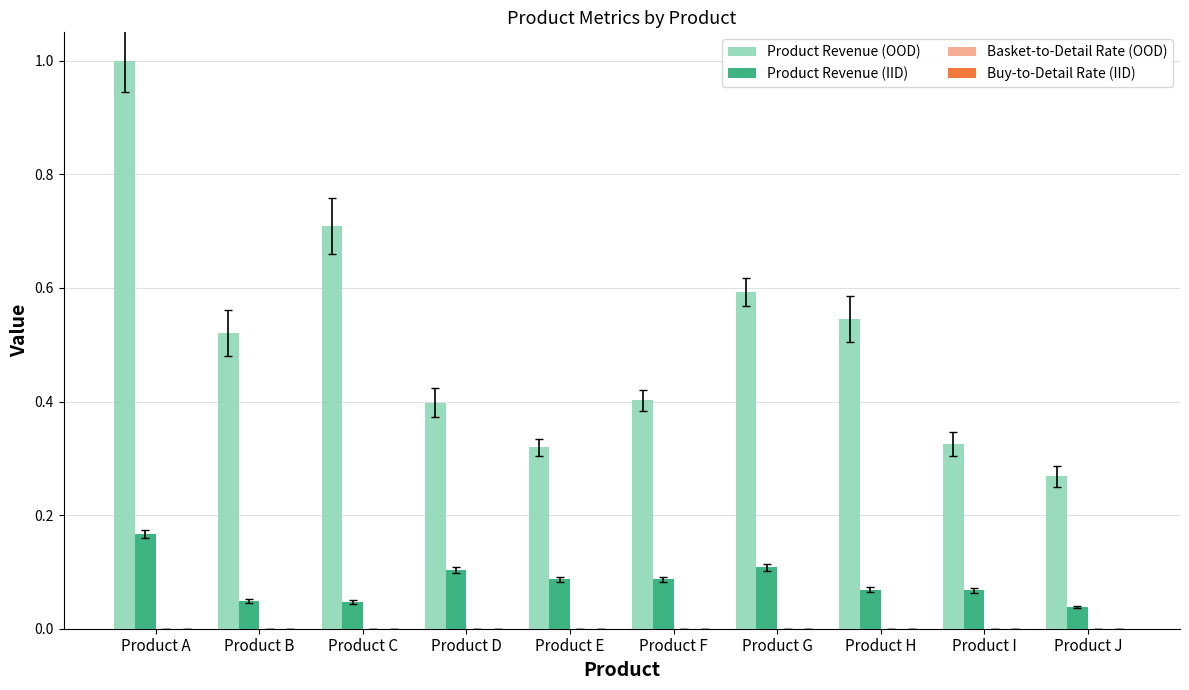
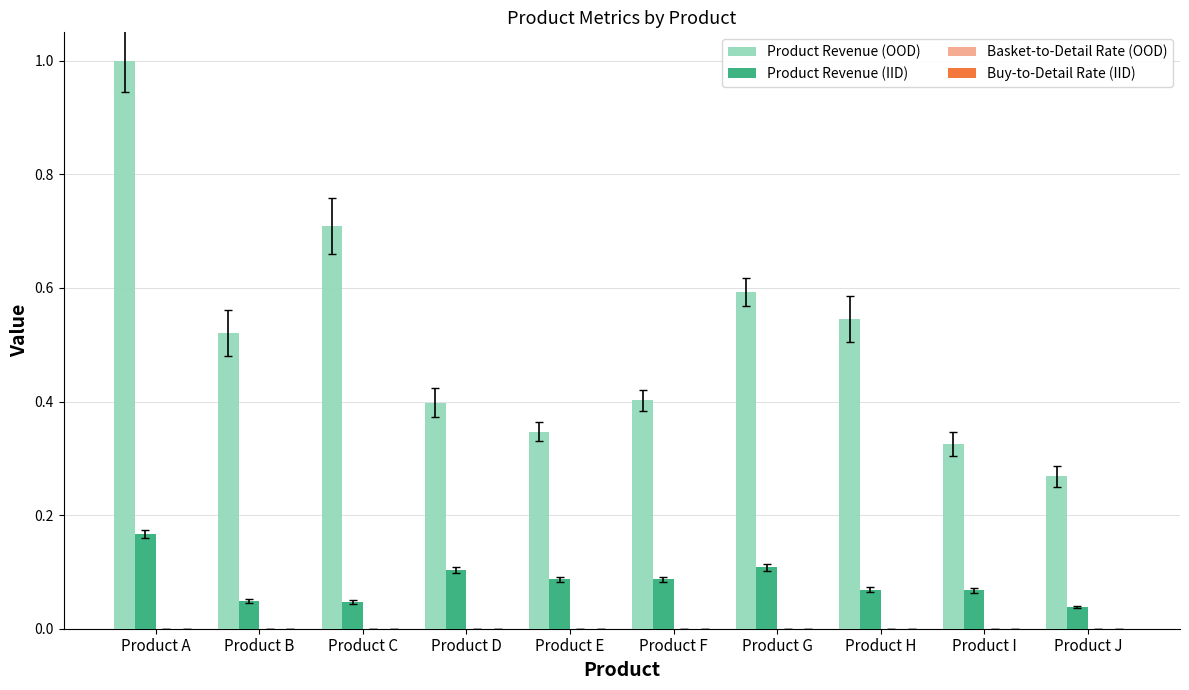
  {
    "Product Revenue (OOD)": {
      "Product A": 1.00,
      "Product B": 0.52,
      "Product C": 0.71,
      "Product D": 0.40,
-     "Product E": 0.32,
+     "Product E": 0.35,
      "Product F": 0.40,
      "Product G": 0.59,
      "Product H": 0.55,
      "Product I": 0.32,
      "Product J": 0.27
    },
    "Product Revenue (IID)": {
      "Product A": 0.17,
      "Product B": 0.05,
      "Product C": 0.05,
      "Product D": 0.10,
      "Product E": 0.09,
      "Product F": 0.09,
      "Product G": 0.11,
      "Product H": 0.07,
      "Product I": 0.07,
      "Product J": 0.04
    }
  }
